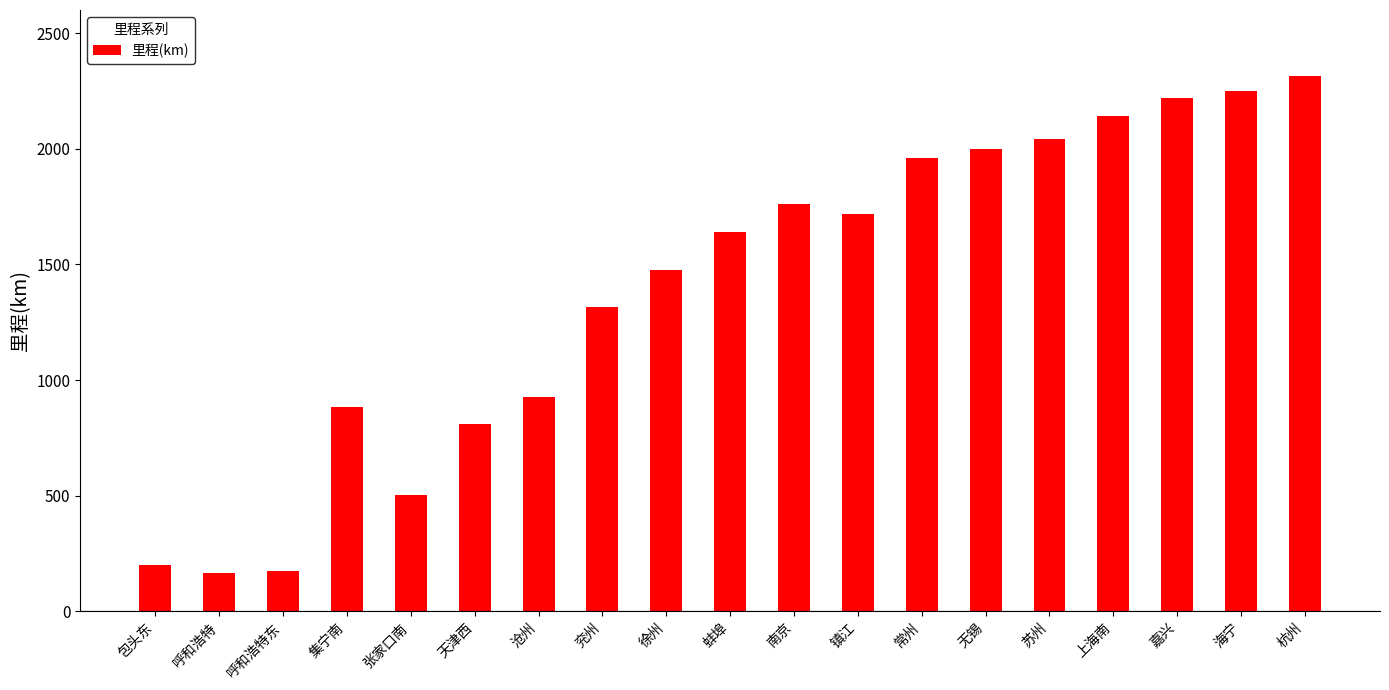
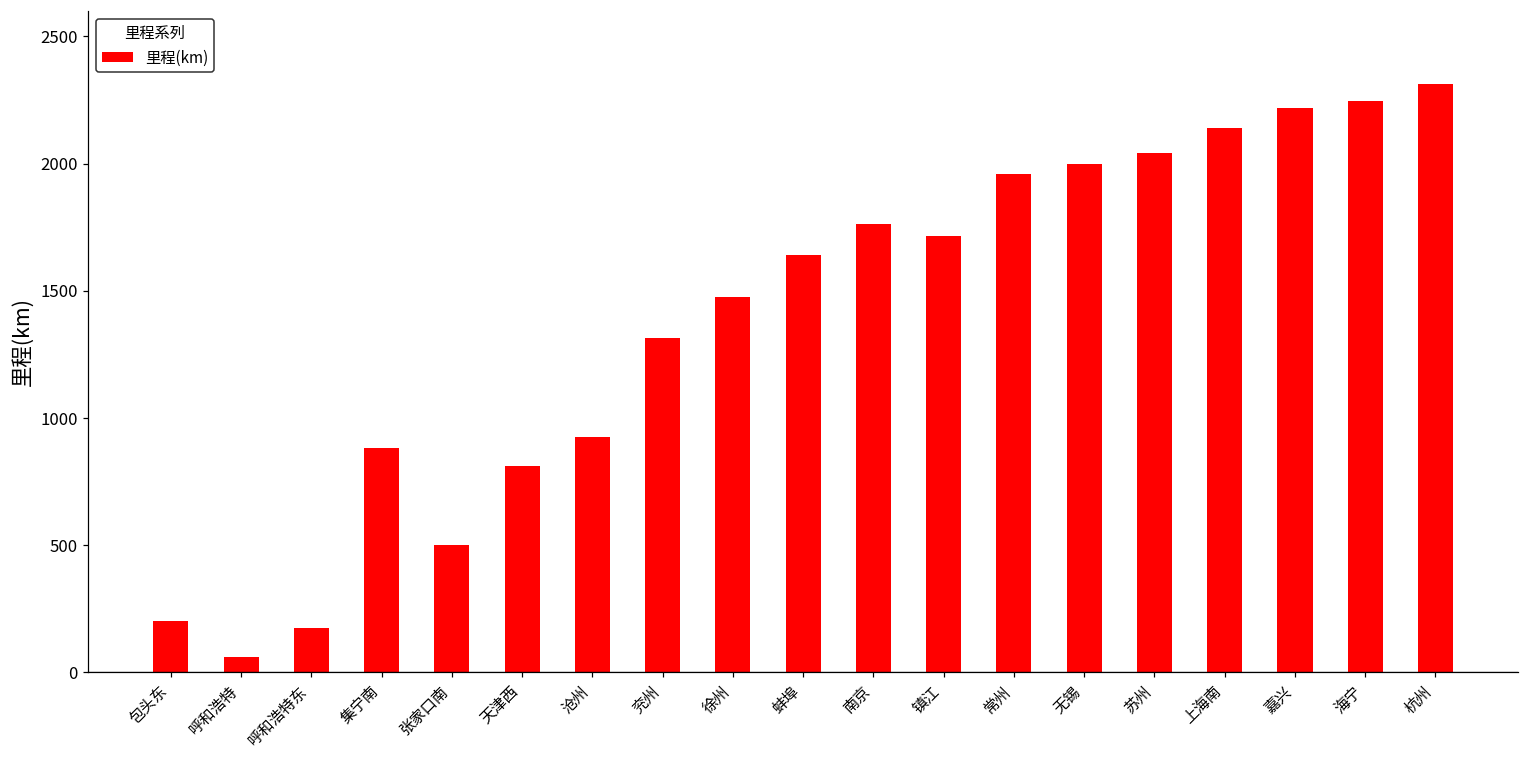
  {
    "包头东": 200,
-   "呼和浩特": 170,
+   "呼和浩特": 60,
    "呼和浩特东": 170,
    "集宁南": 880,
    "张家口南": 500,
    "天津西": 810,
    "沧州": 930,
    "兖州": 1310,
    "徐州": 1480,
    "蚌埠": 1640,
    "南京": 1760,
    "镇江": 1720,
    "常州": 1960,
    "无锡": 2000,
    "苏州": 2040,
    "上海南": 2140,
    "嘉兴": 2220,
    "海宁": 2250,
    "杭州": 2310
  }
